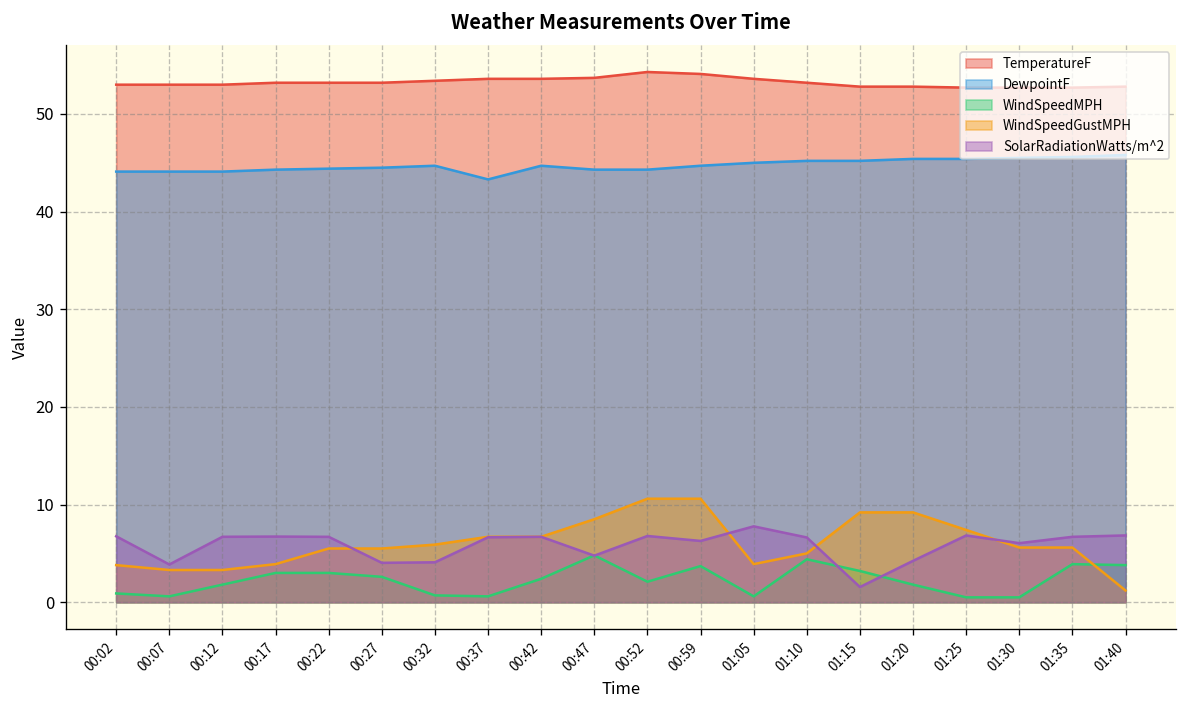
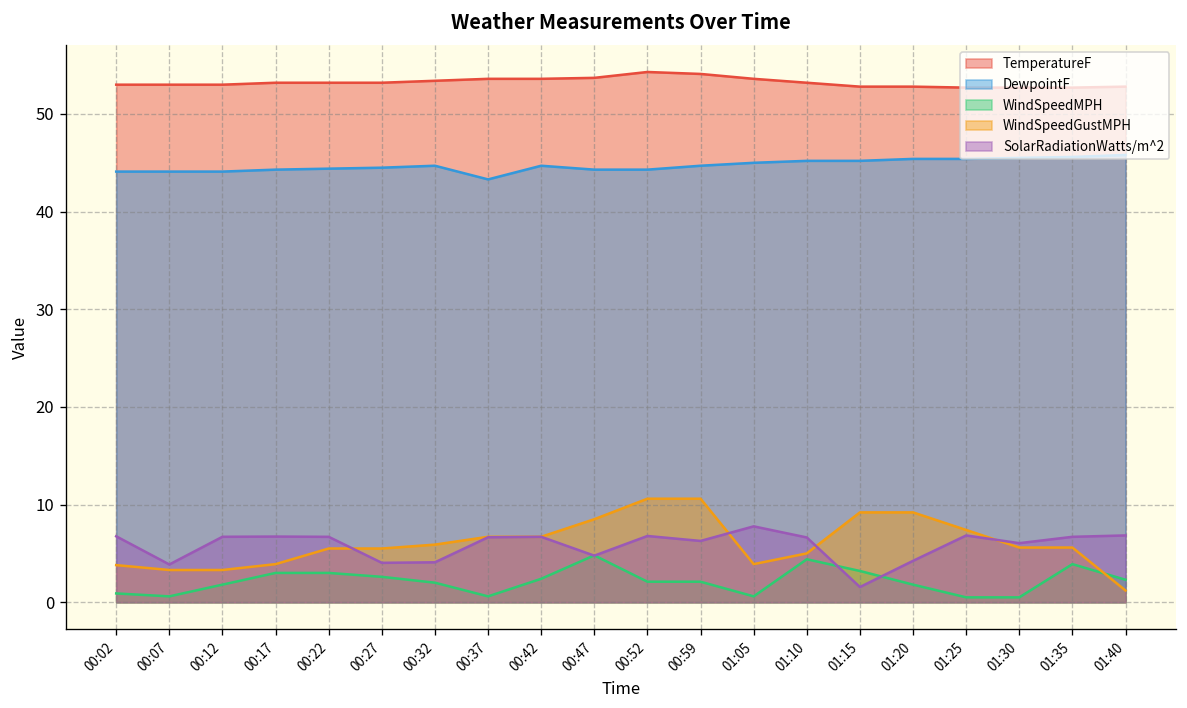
  {
    "TemperatureF": {
      "00:02": 53,
      "00:07": 53,
      "00:12": 53,
      "00:17": 53,
      "00:22": 53,
      "00:27": 53,
      "00:32": 53,
      "00:37": 54,
      "00:42": 54,
      "00:47": 54,
      "00:52": 54,
      "00:59": 54,
      "01:05": 54,
      "01:10": 53,
      "01:15": 53,
      "01:20": 53
    },
    "DewpointF": {
      "00:02": 44,
      "00:07": 44,
      "00:12": 44,
      "00:17": 44,
      "00:22": 44,
      "00:27": 45,
      "00:32": 45,
      "00:37": 43,
      "00:42": 45,
      "00:47": 44,
      "00:52": 44,
      "00:59": 45,
      "01:05": 45,
      "01:10": 45,
      "01:15": 45,
      "01:20": 45,
      "01:25": 45,
      "01:30": 46,
      "01:35": 46,
      "01:40": 46
    },
    "WindSpeedMPH": {
      "00:02": 1,
      "00:07": 1,
      "00:12": 2,
      "00:17": 3,
      "00:22": 3,
      "00:27": 3,
-     "00:32": 1,
+     "00:32": 2,
      "00:37": 1,
      "00:42": 2,
      "00:52": 2,
-     "00:59": 4,
+     "00:59": 2,
      "01:05": 1,
      "01:10": 4,
      "01:15": 3,
      "01:20": 2,
      "01:25": 1,
      "01:30": 1,
      "01:35": 4,
-     "01:40": 4
+     "01:40": 2
    },
    "WindSpeedGustMPH": {
      "00:02": 4,
      "00:07": 3,
      "00:12": 3,
      "00:17": 4,
      "00:22": 6,
      "00:27": 6,
      "00:32": 6,
      "00:47": 9,
      "00:52": 11,
      "00:59": 11,
      "01:05": 4,
      "01:10": 5,
      "01:15": 9,
      "01:20": 9,
      "01:25": 7,
      "01:30": 6,
      "01:35": 6,
      "01:40": 1
    },
    "SolarRadiationWatts/m^2": {
      "00:02": 7,
      "00:07": 4,
      "00:12": 7,
      "00:17": 7,
      "00:22": 7,
      "00:27": 4,
      "00:32": 4,
      "00:52": 7,
      "00:59": 6,
      "01:05": 8,
      "01:10": 7,
      "01:15": 2,
      "01:20": 4,
      "01:25": 7,
      "01:30": 6,
      "01:35": 7,
      "01:40": 7
    }
  }
